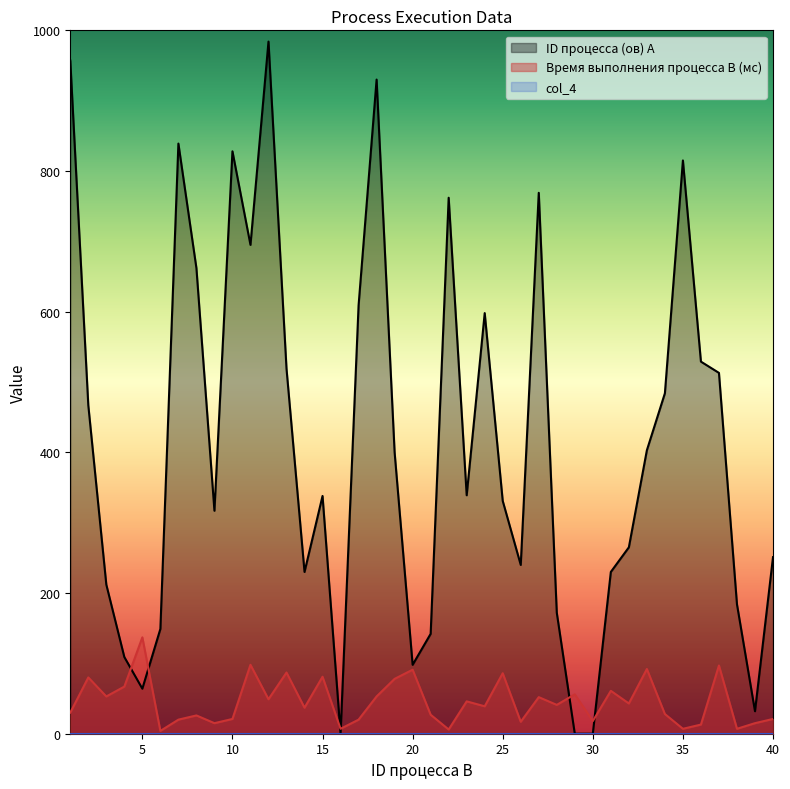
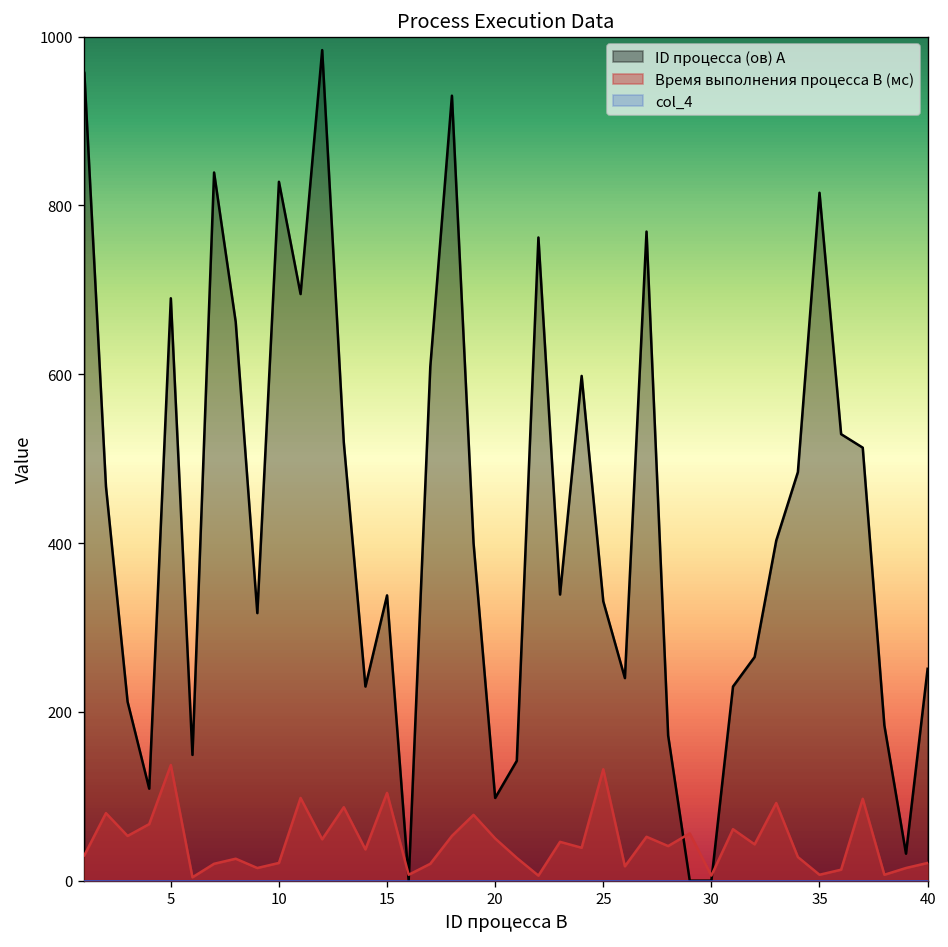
  {
    "ID процесса (ов) A": {
-     "5": 60,
+     "5": 690,
      "10": 830,
      "15": 340,
      "20": 100,
      "25": 330,
      "35": 820,
      "40": 250
    },
    "Время выполнения процесса B (мс)": {
      "5": 140,
      "10": 20,
-     "15": 80,
-     "20": 90,
-     "25": 90,
-     "30": 20,
+     "15": 100,
+     "20": 50,
+     "25": 130,
+     "30": 10,
      "35": 10,
      "40": 20
    },
    "col_4": {
      "5": 0,
      "10": 0,
      "15": 0,
      "20": 0,
      "25": 0,
      "35": 0,
      "40": 0
    }
  }
